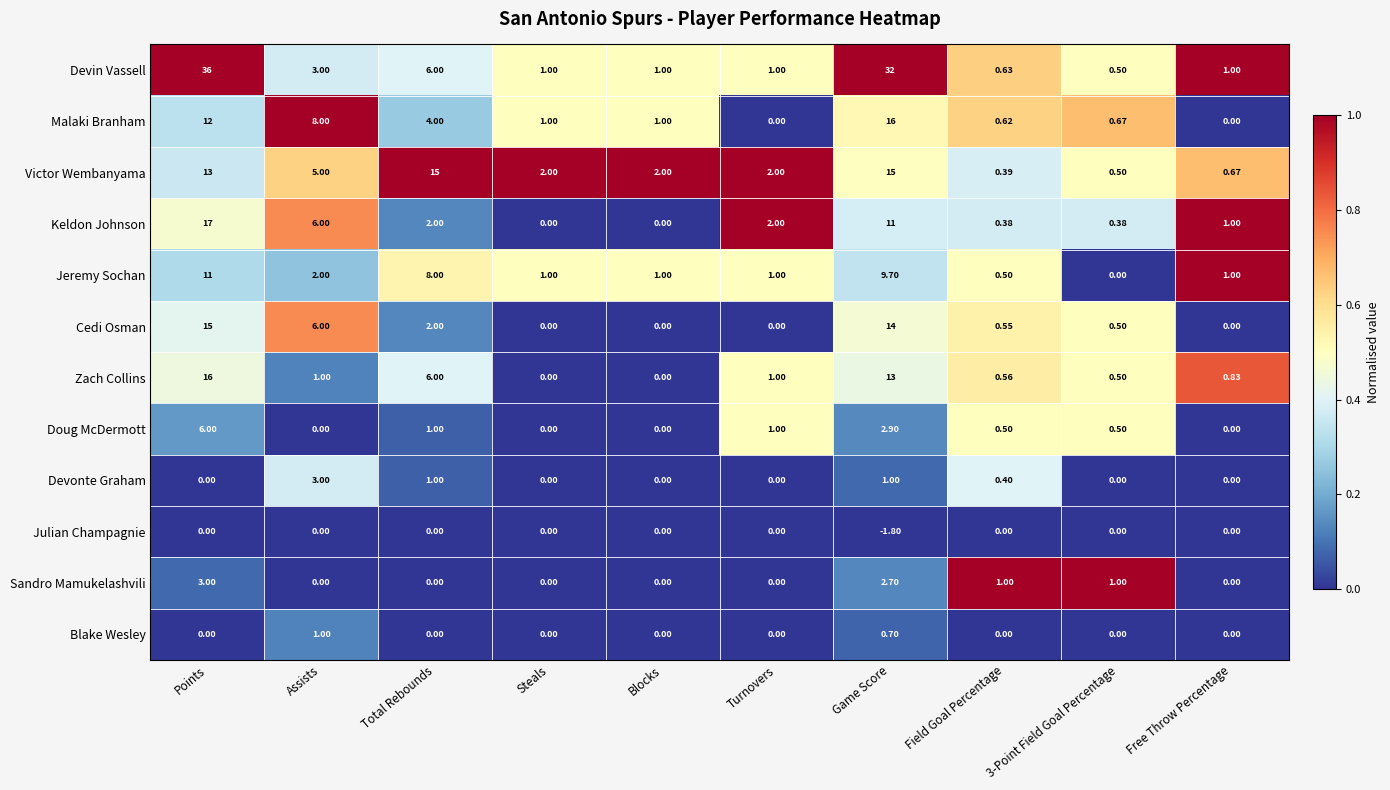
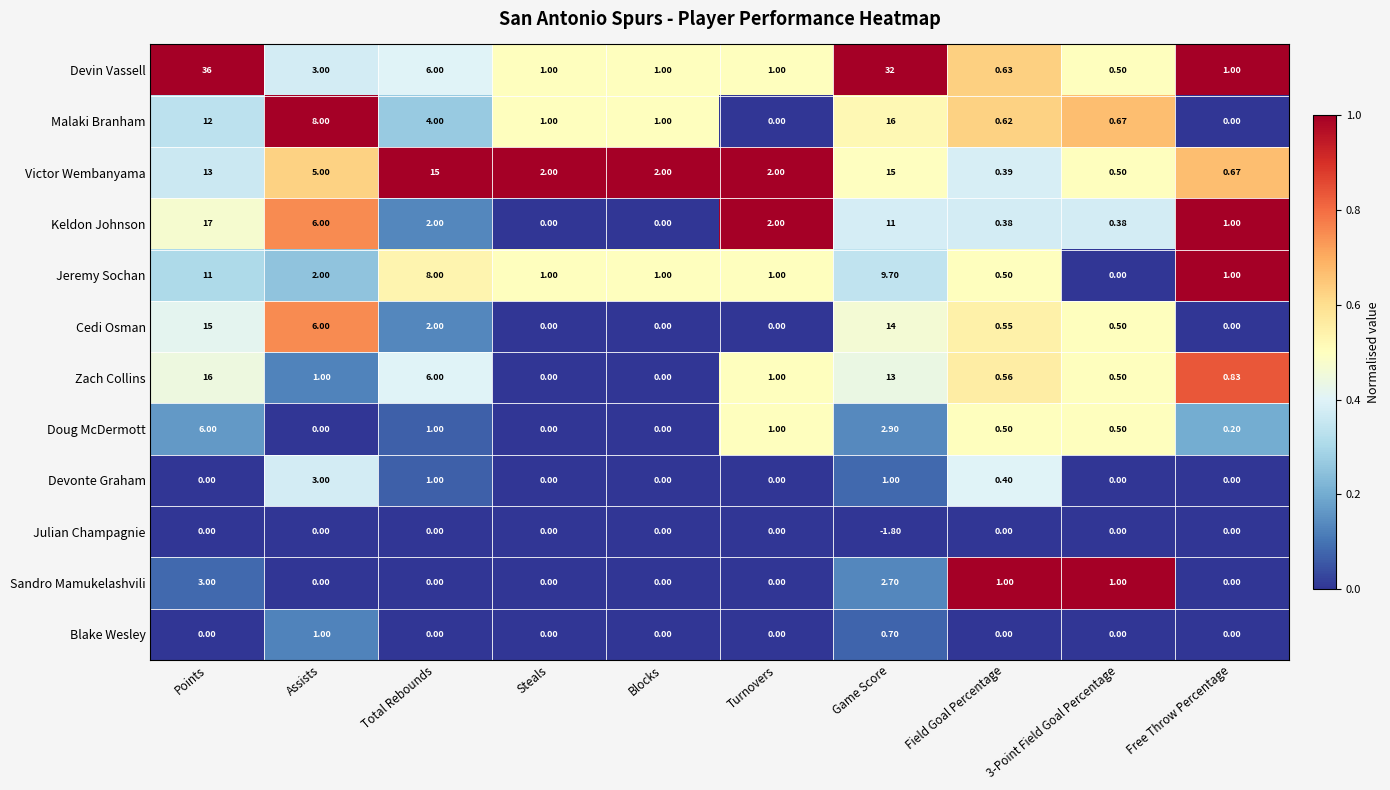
  {
    "Devin Vassell": {
      "Points": 36,
      "Assists": 3.00,
      "Total Rebounds": 6.00,
      "Steals": 1.00,
      "Blocks": 1.00,
      "Turnovers": 1.00,
      "Game Score": 32,
      "Field Goal Percentage": 0.63,
      "3-Point Field Goal Percentage": 0.50,
      "Free Throw Percentage": 1.00
    },
    "Malaki Branham": {
      "Points": 12,
      "Assists": 8.00,
      "Total Rebounds": 4.00,
      "Steals": 1.00,
      "Blocks": 1.00,
      "Turnovers": 0.00,
      "Game Score": 16,
      "Field Goal Percentage": 0.62,
      "3-Point Field Goal Percentage": 0.67,
      "Free Throw Percentage": 0.00
    },
    "Victor Wembanyama": {
      "Points": 13,
      "Assists": 5.00,
      "Total Rebounds": 15,
      "Steals": 2.00,
      "Blocks": 2.00,
      "Turnovers": 2.00,
      "Game Score": 15,
      "Field Goal Percentage": 0.39,
      "3-Point Field Goal Percentage": 0.50,
      "Free Throw Percentage": 0.67
    },
    "Keldon Johnson": {
      "Points": 17,
      "Assists": 6.00,
      "Total Rebounds": 2.00,
      "Steals": 0.00,
      "Blocks": 0.00,
      "Turnovers": 2.00,
      "Game Score": 11,
      "Field Goal Percentage": 0.38,
      "3-Point Field Goal Percentage": 0.38,
      "Free Throw Percentage": 1.00
    },
    "Jeremy Sochan": {
      "Points": 11,
      "Assists": 2.00,
      "Total Rebounds": 8.00,
      "Steals": 1.00,
      "Blocks": 1.00,
      "Turnovers": 1.00,
      "Game Score": 9.70,
      "Field Goal Percentage": 0.50,
      "3-Point Field Goal Percentage": 0.00,
      "Free Throw Percentage": 1.00
    },
    "Cedi Osman": {
      "Points": 15,
      "Assists": 6.00,
      "Total Rebounds": 2.00,
      "Steals": 0.00,
      "Blocks": 0.00,
      "Turnovers": 0.00,
      "Game Score": 14,
      "Field Goal Percentage": 0.55,
      "3-Point Field Goal Percentage": 0.50,
      "Free Throw Percentage": 0.00
    },
    "Zach Collins": {
      "Points": 16,
      "Assists": 1.00,
      "Total Rebounds": 6.00,
      "Steals": 0.00,
      "Blocks": 0.00,
      "Turnovers": 1.00,
      "Game Score": 13,
      "Field Goal Percentage": 0.56,
      "3-Point Field Goal Percentage": 0.50,
      "Free Throw Percentage": 0.83
    },
    "Doug McDermott": {
      "Points": 6.00,
      "Assists": 0.00,
      "Total Rebounds": 1.00,
      "Steals": 0.00,
      "Blocks": 0.00,
      "Turnovers": 1.00,
      "Game Score": 2.90,
      "Field Goal Percentage": 0.50,
      "3-Point Field Goal Percentage": 0.50,
-     "Free Throw Percentage": 0.00
+     "Free Throw Percentage": 0.20
    },
    "Devonte Graham": {
      "Points": 0.00,
      "Assists": 3.00,
      "Total Rebounds": 1.00,
      "Steals": 0.00,
      "Blocks": 0.00,
      "Turnovers": 0.00,
      "Game Score": 1.00,
      "Field Goal Percentage": 0.40,
      "3-Point Field Goal Percentage": 0.00,
      "Free Throw Percentage": 0.00
    },
    "Julian Champagnie": {
      "Points": 0.00,
      "Assists": 0.00,
      "Total Rebounds": 0.00,
      "Steals": 0.00,
      "Blocks": 0.00,
      "Turnovers": 0.00,
      "Game Score": -1.80,
      "Field Goal Percentage": 0.00,
      "3-Point Field Goal Percentage": 0.00,
      "Free Throw Percentage": 0.00
    },
    "Sandro Mamukelashvili": {
      "Points": 3.00,
      "Assists": 0.00,
      "Total Rebounds": 0.00,
      "Steals": 0.00,
      "Blocks": 0.00,
      "Turnovers": 0.00,
      "Game Score": 2.70,
      "Field Goal Percentage": 1.00,
      "3-Point Field Goal Percentage": 1.00,
      "Free Throw Percentage": 0.00
    },
    "Blake Wesley": {
      "Points": 0.00,
      "Assists": 1.00,
      "Total Rebounds": 0.00,
      "Steals": 0.00,
      "Blocks": 0.00,
      "Turnovers": 0.00,
      "Game Score": 0.70,
      "Field Goal Percentage": 0.00,
      "3-Point Field Goal Percentage": 0.00,
      "Free Throw Percentage": 0.00
    }
  }
